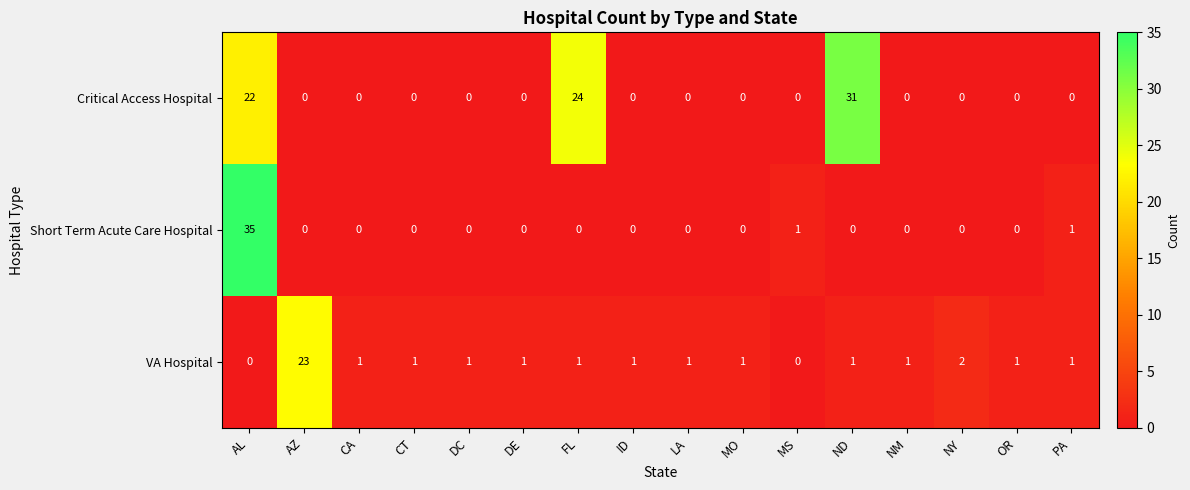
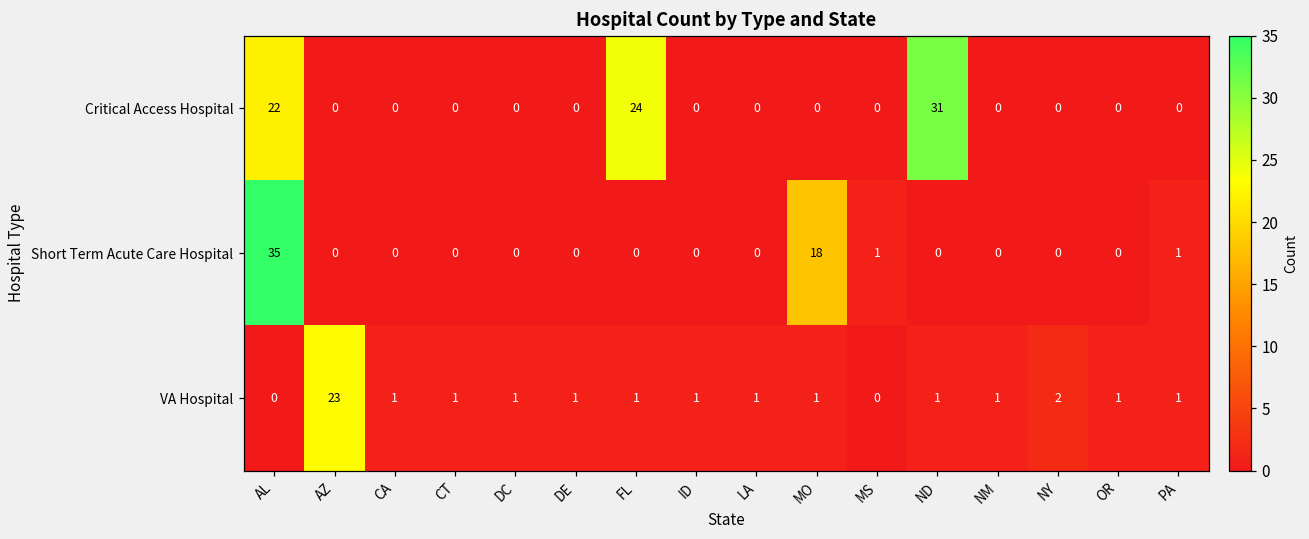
  {
    "Critical Access Hospital": {
      "AL": 22,
      "AZ": 0,
      "CA": 0,
      "CT": 0,
      "DC": 0,
      "DE": 0,
      "FL": 24,
      "ID": 0,
      "LA": 0,
      "MO": 0,
      "MS": 0,
      "ND": 31,
      "NM": 0,
      "NY": 0,
      "OR": 0,
      "PA": 0
    },
    "Short Term Acute Care Hospital": {
      "AL": 35,
      "AZ": 0,
      "CA": 0,
      "CT": 0,
      "DC": 0,
      "DE": 0,
      "FL": 0,
      "ID": 0,
      "LA": 0,
-     "MO": 0,
+     "MO": 18,
      "MS": 1,
      "ND": 0,
      "NM": 0,
      "NY": 0,
      "OR": 0,
      "PA": 1
    },
    "VA Hospital": {
      "AL": 0,
      "AZ": 23,
      "CA": 1,
      "CT": 1,
      "DC": 1,
      "DE": 1,
      "FL": 1,
      "ID": 1,
      "LA": 1,
      "MO": 1,
      "MS": 0,
      "ND": 1,
      "NM": 1,
      "NY": 2,
      "OR": 1,
      "PA": 1
    }
  }
